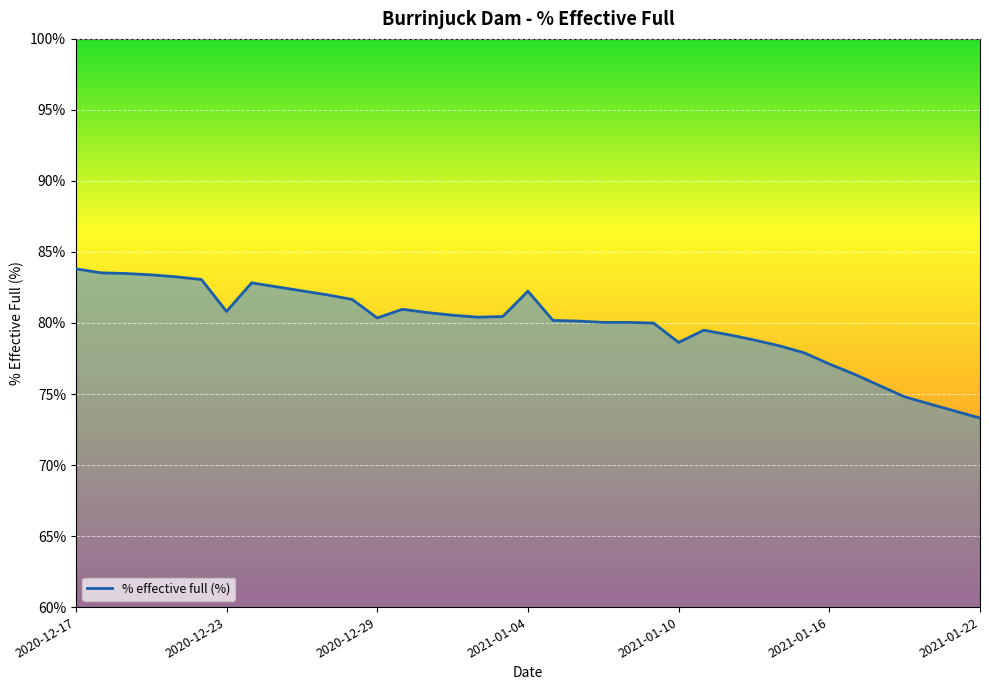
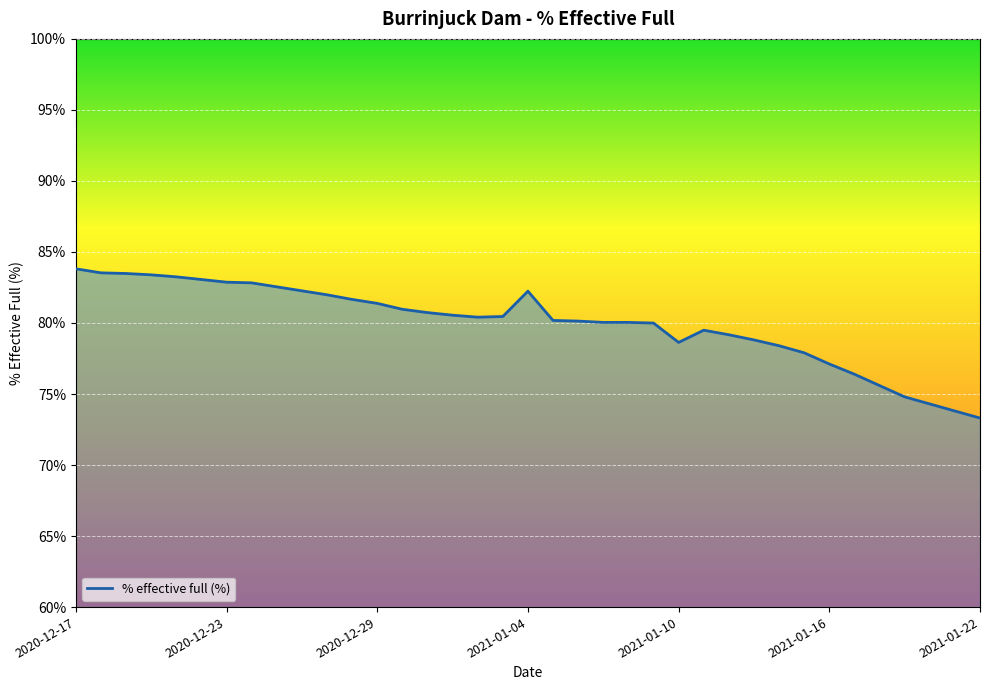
  {
    "2020-12-17": "83.8%",
-   "2020-12-23": "80.8%",
-   "2020-12-29": "80.4%",
+   "2020-12-23": "82.9%",
+   "2020-12-29": "81.4%",
    "2021-01-04": "82.2%",
    "2021-01-10": "78.6%",
    "2021-01-16": "77.1%",
    "2021-01-22": "73.3%"
  }
